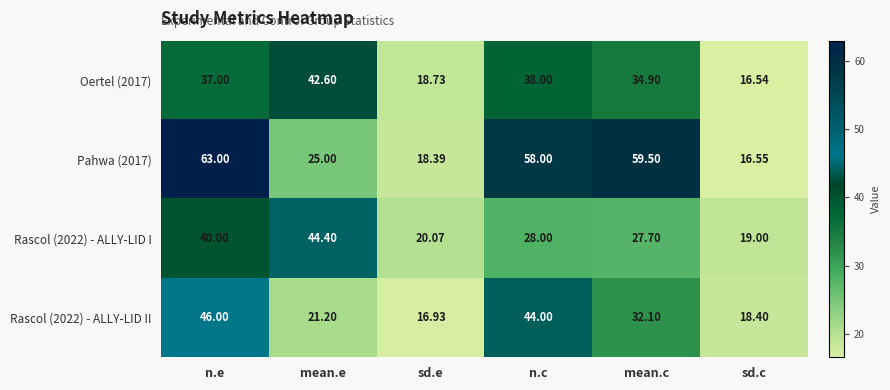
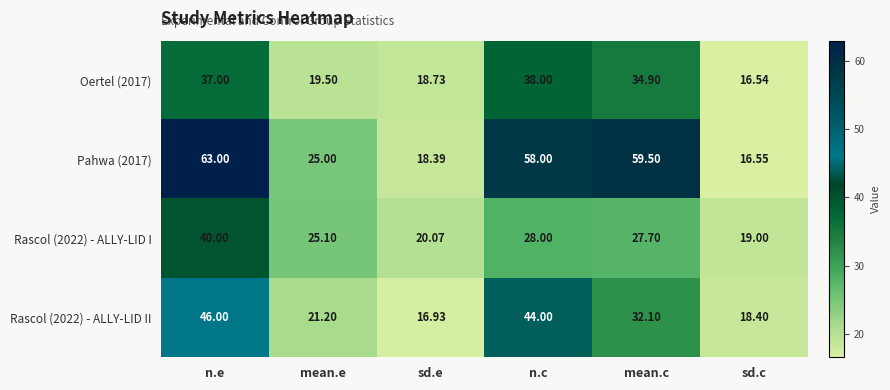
  {
    "Oertel (2017)": {
      "n.e": 37.00,
-     "mean.e": 42.60,
+     "mean.e": 19.50,
      "sd.e": 18.73,
      "n.c": 38.00,
      "mean.c": 34.90,
      "sd.c": 16.54
    },
    "Pahwa (2017)": {
      "n.e": 63.00,
      "mean.e": 25.00,
      "sd.e": 18.39,
      "n.c": 58.00,
      "mean.c": 59.50,
      "sd.c": 16.55
    },
    "Rascol (2022) - ALLY-LID I": {
      "n.e": 40.00,
-     "mean.e": 44.40,
+     "mean.e": 25.10,
      "sd.e": 20.07,
      "n.c": 28.00,
      "mean.c": 27.70,
      "sd.c": 19.00
    },
    "Rascol (2022) - ALLY-LID II": {
      "n.e": 46.00,
      "mean.e": 21.20,
      "sd.e": 16.93,
      "n.c": 44.00,
      "mean.c": 32.10,
      "sd.c": 18.40
    }
  }
